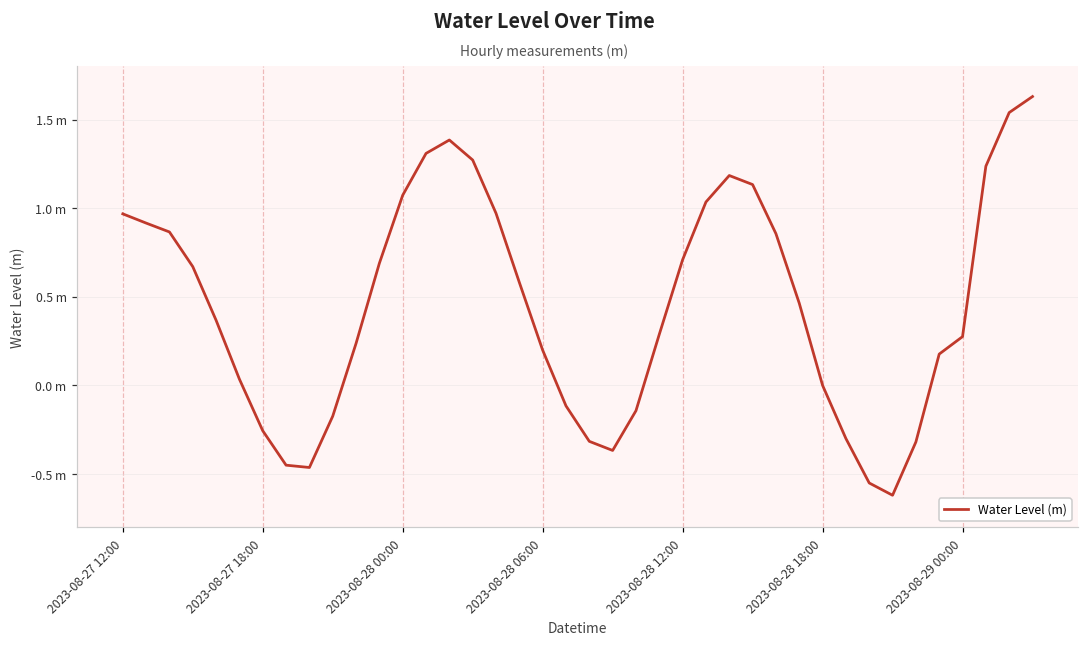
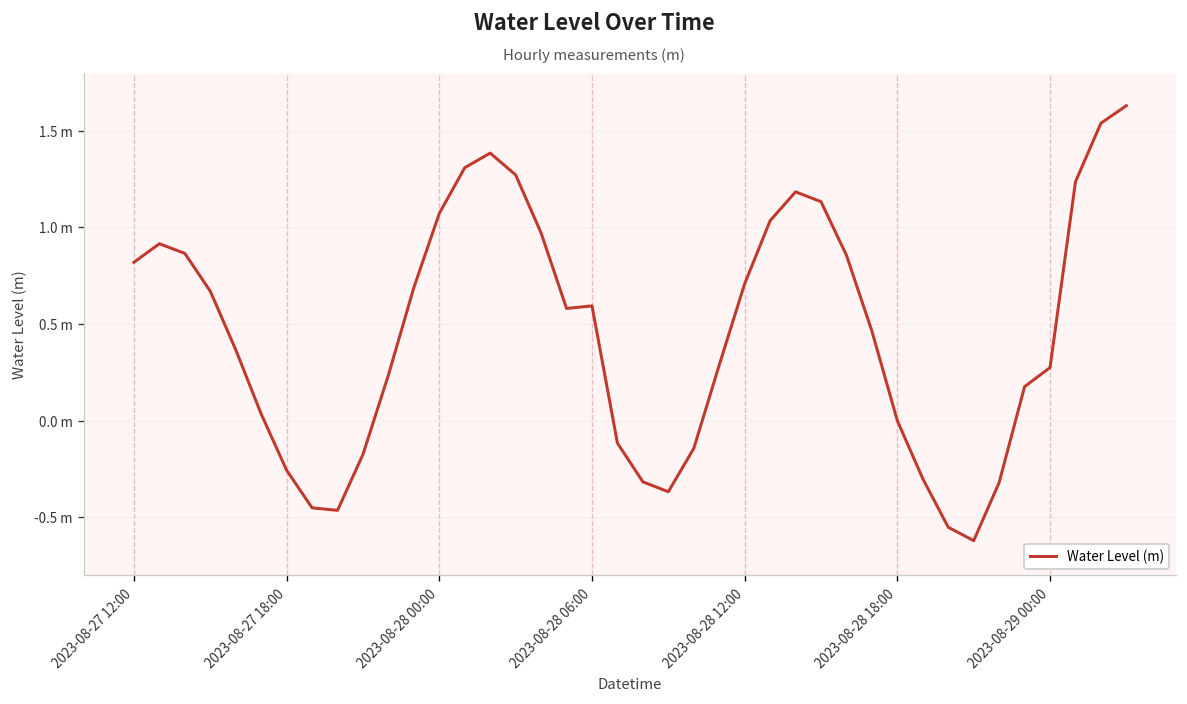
  {
-   "2023-08-27 12:00": "0.97 m",
+   "2023-08-27 12:00": "0.82 m",
    "2023-08-27 18:00": "-0.26 m",
    "2023-08-28 00:00": "1.07 m",
-   "2023-08-28 06:00": "0.20 m",
+   "2023-08-28 06:00": "0.59 m",
    "2023-08-28 12:00": "0.71 m",
    "2023-08-28 18:00": "0.00 m",
    "2023-08-29 00:00": "0.28 m"
  }
